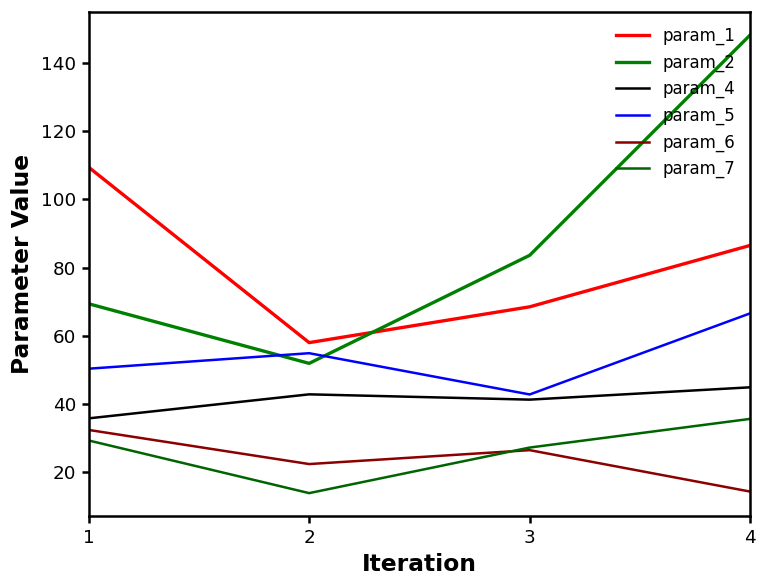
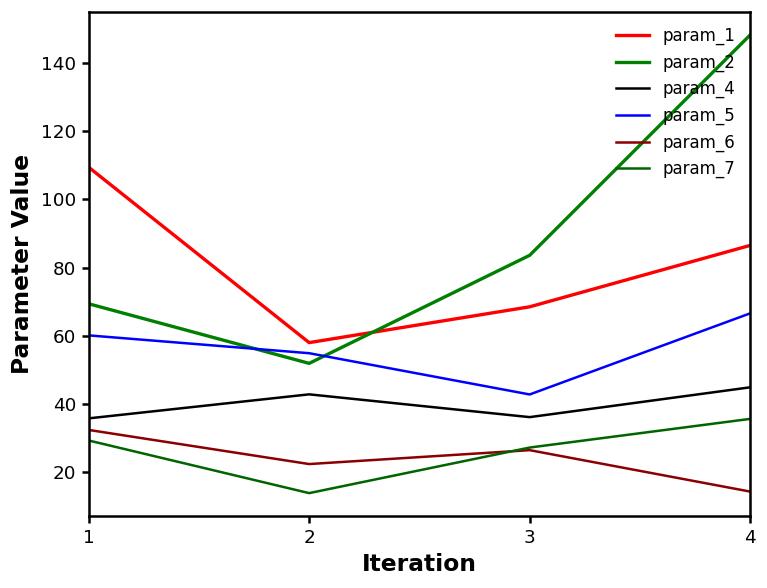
  {
    "param_1": {
      "1": 109,
      "2": 58,
      "3": 68,
      "4": 86
    },
    "param_4": {
      "1": 36,
      "2": 43,
-     "3": 41,
+     "3": 36,
      "4": 45
    },
    "param_5": {
-     "1": 50,
+     "1": 60,
      "2": 55,
      "3": 43,
      "4": 67
    },
    "param_6": {
      "1": 32,
      "2": 22,
      "4": 14
    }
  }
